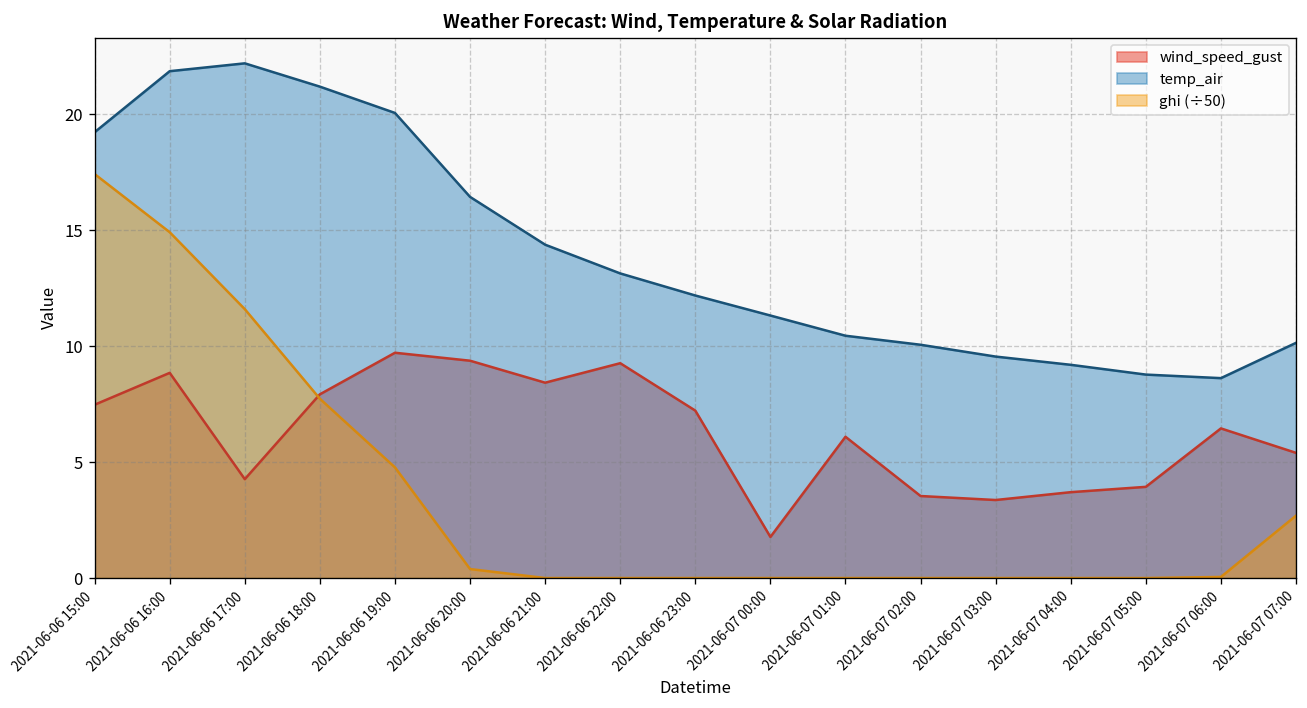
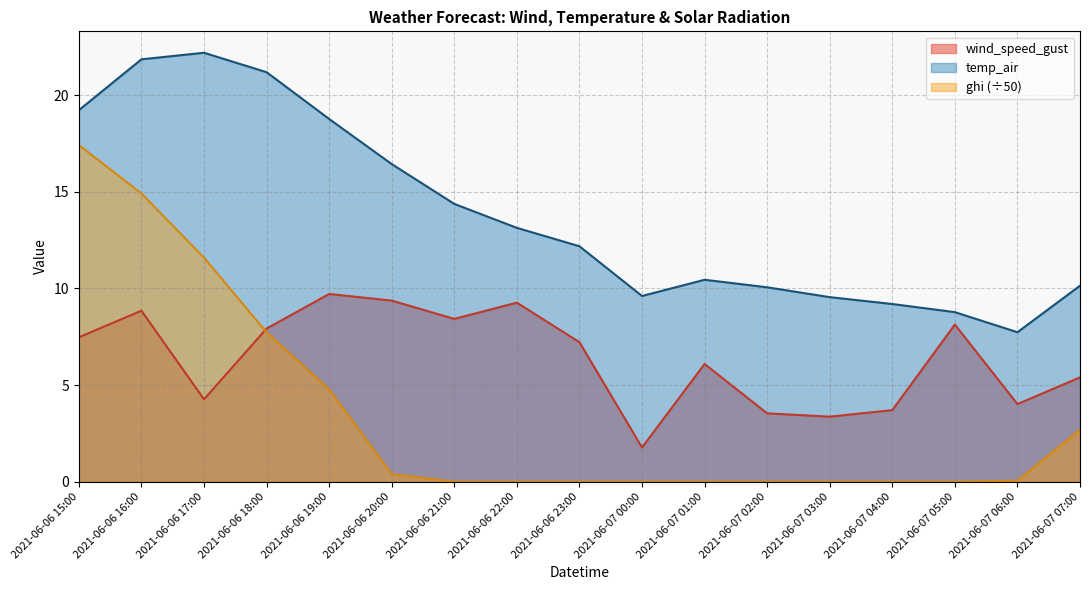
  {
    "wind_speed_gust": {
      "2021-06-06 15:00": 7.5,
      "2021-06-06 16:00": 8.8,
      "2021-06-06 17:00": 4.3,
      "2021-06-06 18:00": 7.9,
      "2021-06-06 19:00": 9.7,
      "2021-06-06 20:00": 9.4,
      "2021-06-06 21:00": 8.4,
      "2021-06-06 22:00": 9.3,
      "2021-06-06 23:00": 7.2,
      "2021-06-07 00:00": 1.8,
      "2021-06-07 01:00": 6.1,
      "2021-06-07 02:00": 3.5,
      "2021-06-07 03:00": 3.4,
      "2021-06-07 04:00": 3.7,
-     "2021-06-07 05:00": 3.9,
-     "2021-06-07 06:00": 6.5,
+     "2021-06-07 05:00": 8.1,
+     "2021-06-07 06:00": 4.0,
      "2021-06-07 07:00": 5.4
    },
    "temp_air": {
      "2021-06-06 15:00": 19.2,
      "2021-06-06 16:00": 21.9,
      "2021-06-06 17:00": 22.2,
      "2021-06-06 18:00": 21.2,
-     "2021-06-06 19:00": 20.1,
+     "2021-06-06 19:00": 18.8,
      "2021-06-06 20:00": 16.4,
      "2021-06-06 21:00": 14.4,
      "2021-06-06 22:00": 13.1,
      "2021-06-06 23:00": 12.2,
-     "2021-06-07 00:00": 11.3,
+     "2021-06-07 00:00": 9.6,
      "2021-06-07 01:00": 10.5,
      "2021-06-07 02:00": 10.1,
      "2021-06-07 03:00": 9.6,
      "2021-06-07 04:00": 9.2,
      "2021-06-07 05:00": 8.8,
-     "2021-06-07 06:00": 8.6,
+     "2021-06-07 06:00": 7.7,
      "2021-06-07 07:00": 10.1
    },
    "ghi (÷50)": {
      "2021-06-06 15:00": 17.4,
      "2021-06-06 16:00": 14.9,
      "2021-06-06 17:00": 11.6,
      "2021-06-06 18:00": 7.7,
      "2021-06-06 19:00": 4.8,
      "2021-06-06 20:00": 0.4,
      "2021-06-06 21:00": 0.0,
      "2021-06-06 22:00": 0.0,
      "2021-06-06 23:00": 0.0,
      "2021-06-07 00:00": 0.0,
      "2021-06-07 01:00": 0.0,
      "2021-06-07 02:00": 0.0,
      "2021-06-07 03:00": 0.0,
      "2021-06-07 04:00": 0.0,
      "2021-06-07 05:00": 0.0,
      "2021-06-07 06:00": 0.0,
      "2021-06-07 07:00": 2.7
    }
  }
